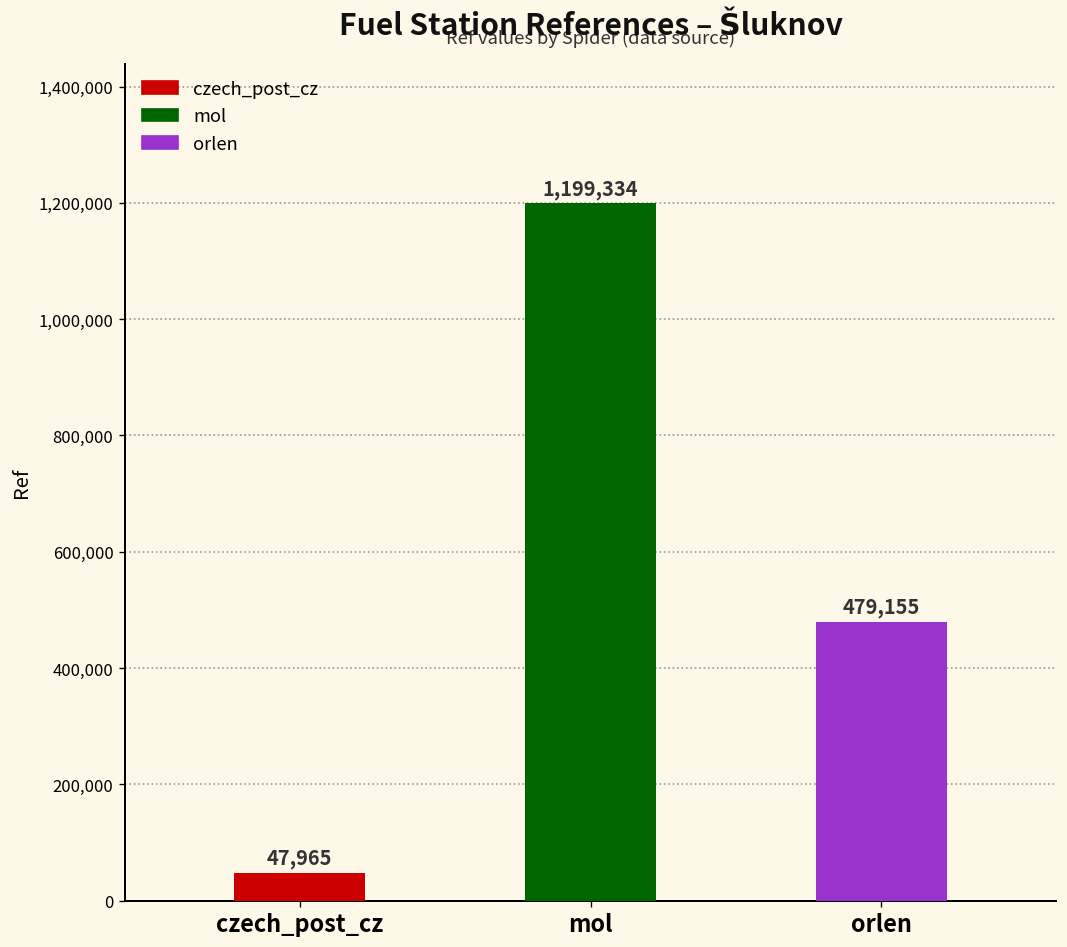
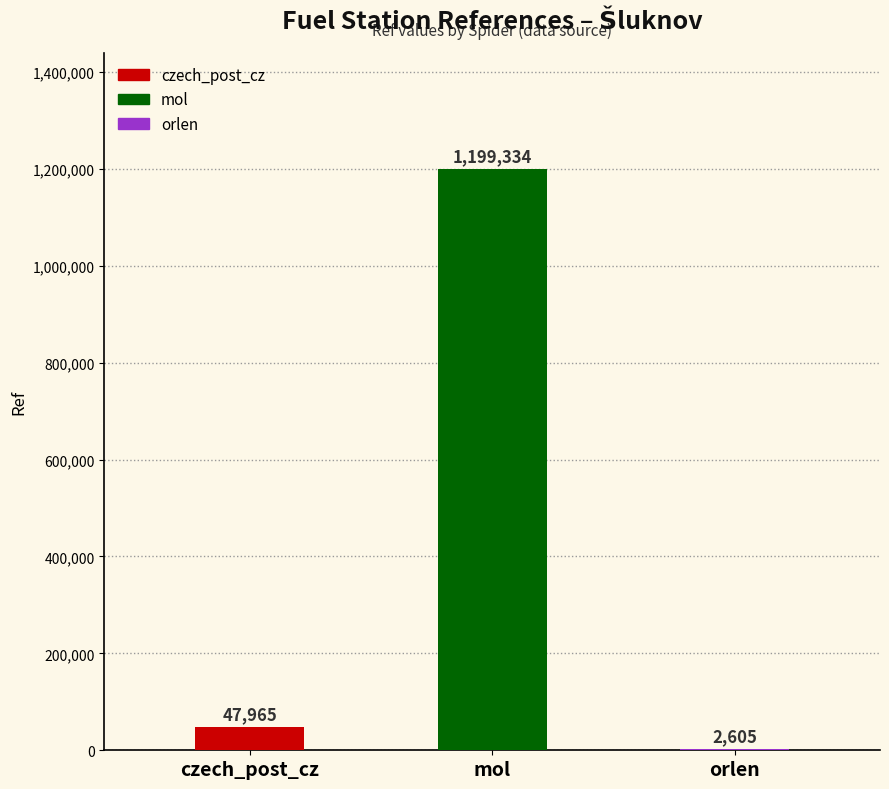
  {
    "czech_post_cz": "47,965",
    "mol": "1,199,334",
-   "orlen": "479,155"
+   "orlen": "2,605"
  }
